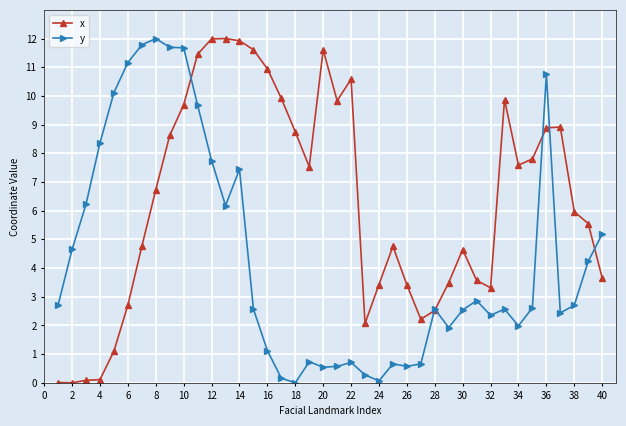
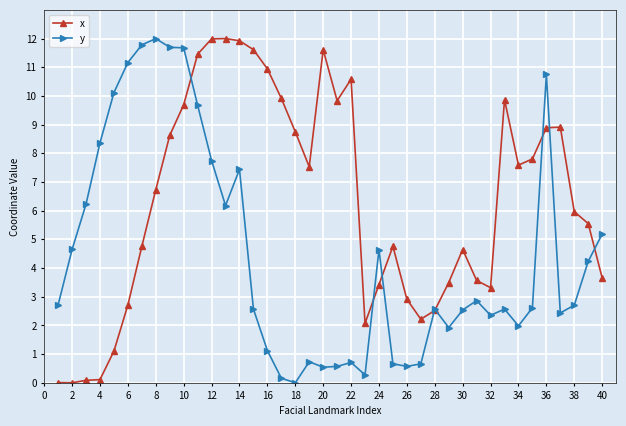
  {
    "x": {
      "2": 0.0,
      "4": 0.1,
      "6": 2.7,
      "8": 6.7,
      "10": 9.7,
      "12": 12.0,
      "14": 11.9,
      "16": 10.9,
      "18": 8.8,
      "20": 11.6,
      "22": 10.6,
      "24": 3.4,
-     "26": 3.4,
+     "26": 2.9,
      "30": 4.6,
      "32": 3.3,
      "34": 7.6,
      "36": 8.9,
      "38": 6.0,
      "40": 3.7
    },
    "y": {
      "2": 4.6,
      "4": 8.4,
      "6": 11.2,
      "8": 12.0,
      "10": 11.7,
      "12": 7.7,
      "14": 7.4,
      "16": 1.1,
      "18": 0.0,
      "20": 0.5,
      "22": 0.7,
-     "24": 0.1,
+     "24": 4.6,
      "26": 0.6,
      "30": 2.5,
      "32": 2.4,
      "34": 2.0,
      "36": 10.8,
      "38": 2.7,
      "40": 5.2
    }
  }
